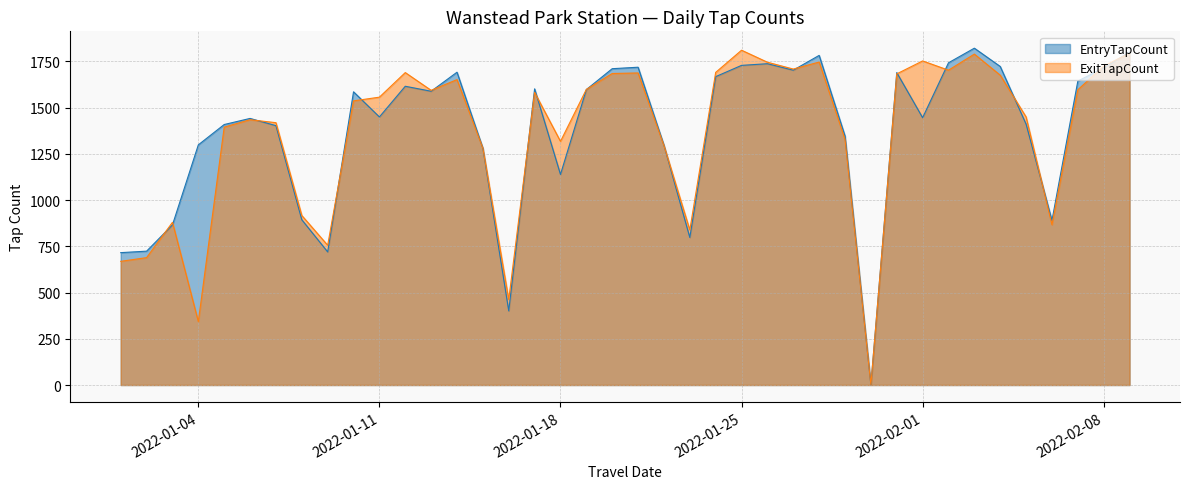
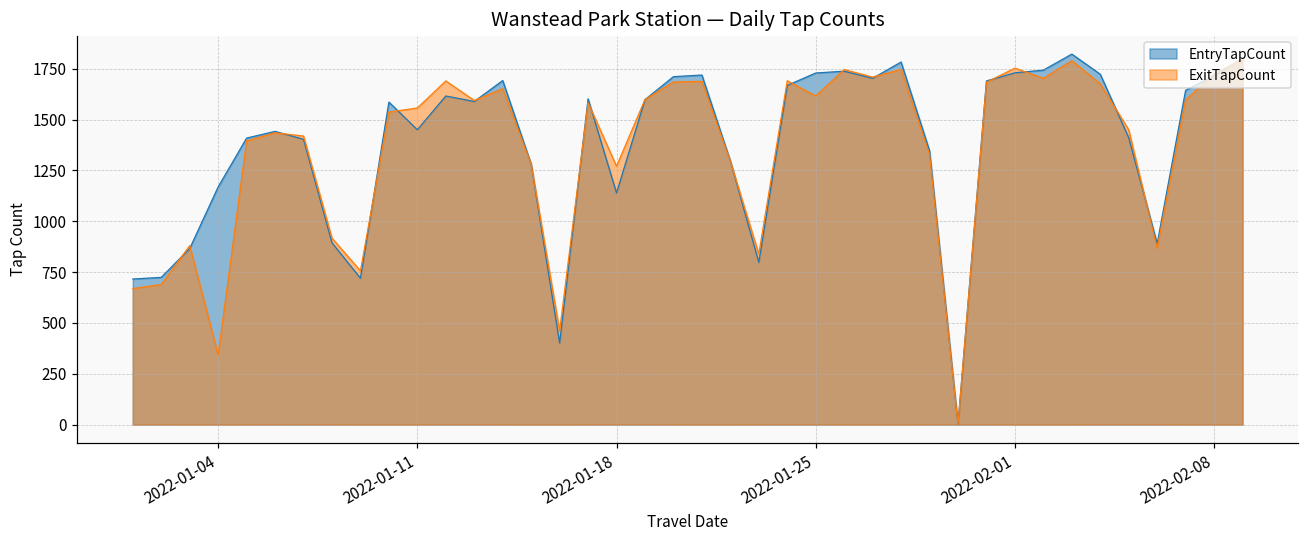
  {
    "EntryTapCount": {
-     "2022-01-04": 1300,
+     "2022-01-04": 1170,
      "2022-01-11": 1450,
      "2022-01-18": 1140,
      "2022-01-25": 1730,
-     "2022-02-01": 1450
+     "2022-02-01": 1730
    },
    "ExitTapCount": {
      "2022-01-04": 340,
      "2022-01-11": 1560,
-     "2022-01-18": 1320,
-     "2022-01-25": 1810,
+     "2022-01-18": 1270,
+     "2022-01-25": 1620,
      "2022-02-01": 1750
    }
  }
